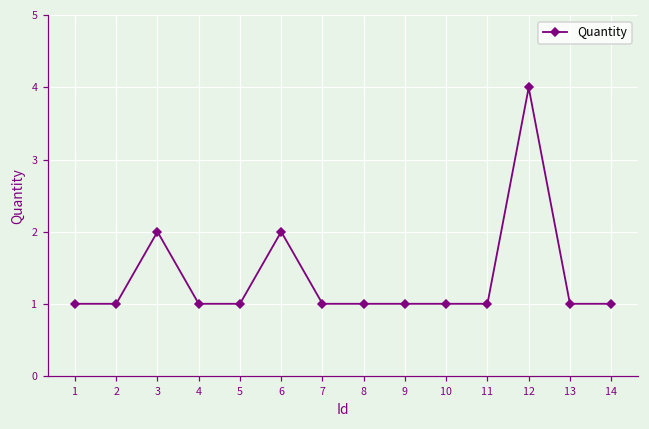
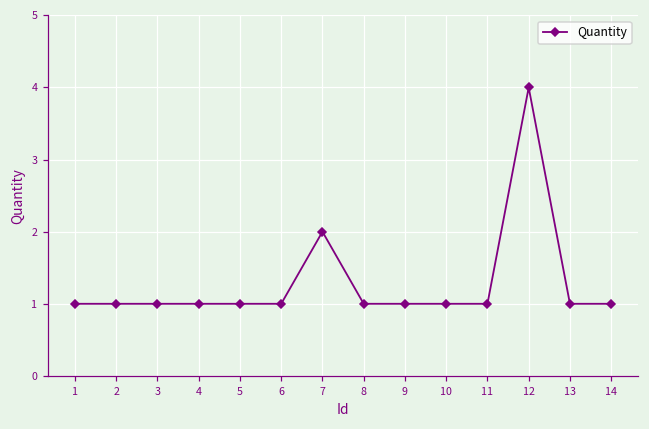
  {
    "1": 1,
    "2": 1,
-   "3": 2,
+   "3": 1,
    "4": 1,
    "5": 1,
-   "6": 2,
-   "7": 1,
+   "6": 1,
+   "7": 2,
    "8": 1,
    "9": 1,
    "10": 1,
    "11": 1,
    "12": 4,
    "13": 1,
    "14": 1
  }
